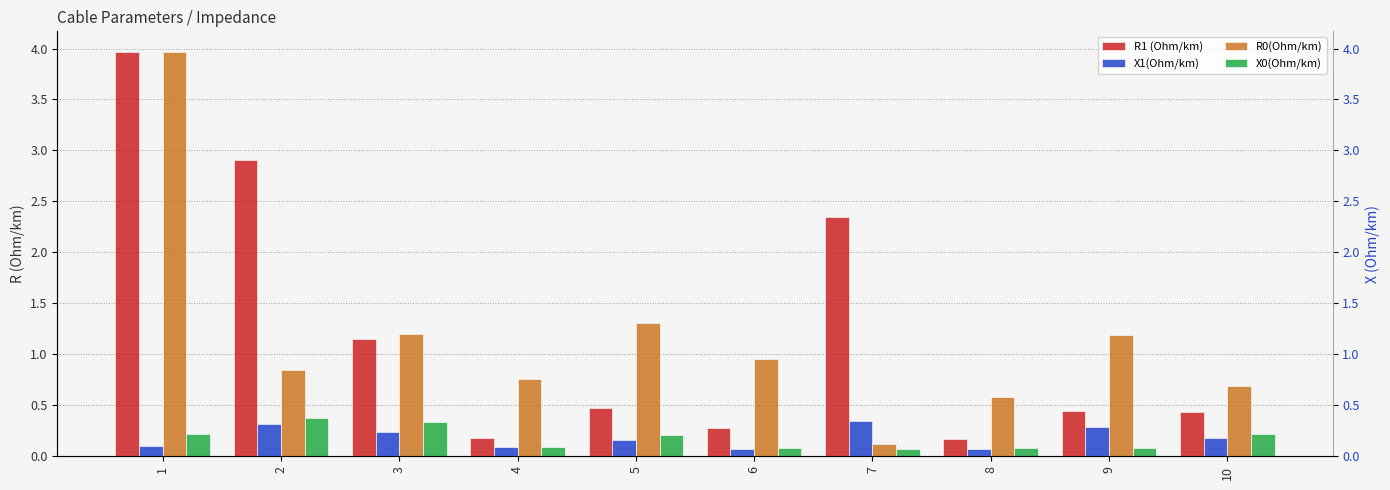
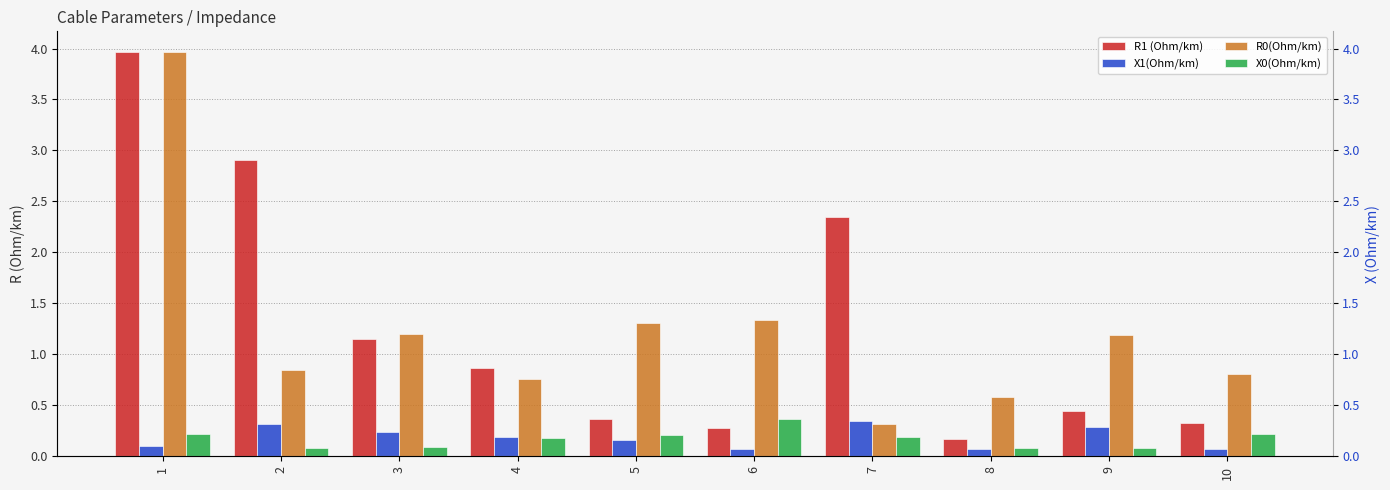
  {
    "R1 (Ohm/km)": {
      "1": 3.97,
      "2": 2.90,
      "3": 1.15,
-     "4": 0.18,
-     "5": 0.47,
+     "4": 0.87,
+     "5": 0.37,
      "6": 0.27,
      "7": 2.35,
      "8": 0.17,
      "9": 0.45,
-     "10": 0.44
+     "10": 0.32
    },
    "X1(Ohm/km)": {
      "1": 0.10,
      "2": 0.32,
      "3": 0.24,
-     "4": 0.09,
+     "4": 0.19,
      "5": 0.16,
      "6": 0.07,
      "7": 0.35,
      "8": 0.07,
      "9": 0.28,
-     "10": 0.18
+     "10": 0.07
    },
    "R0(Ohm/km)": {
      "1": 3.97,
      "2": 0.84,
      "3": 1.20,
      "4": 0.76,
      "5": 1.31,
-     "6": 0.96,
-     "7": 0.12,
+     "6": 1.34,
+     "7": 0.32,
      "8": 0.58,
      "9": 1.19,
-     "10": 0.69
+     "10": 0.80
    },
    "X0(Ohm/km)": {
      "1": 0.22,
-     "2": 0.37,
-     "3": 0.33,
-     "4": 0.09,
+     "2": 0.09,
+     "3": 0.09,
+     "4": 0.18,
      "5": 0.20,
-     "6": 0.08,
-     "7": 0.08,
+     "6": 0.37,
+     "7": 0.19,
      "8": 0.08,
      "9": 0.08,
      "10": 0.22
    }
  }
